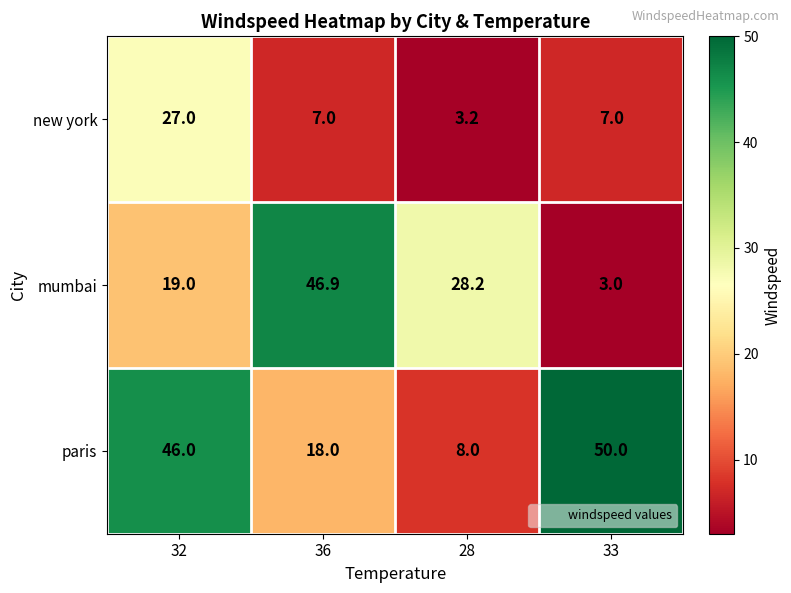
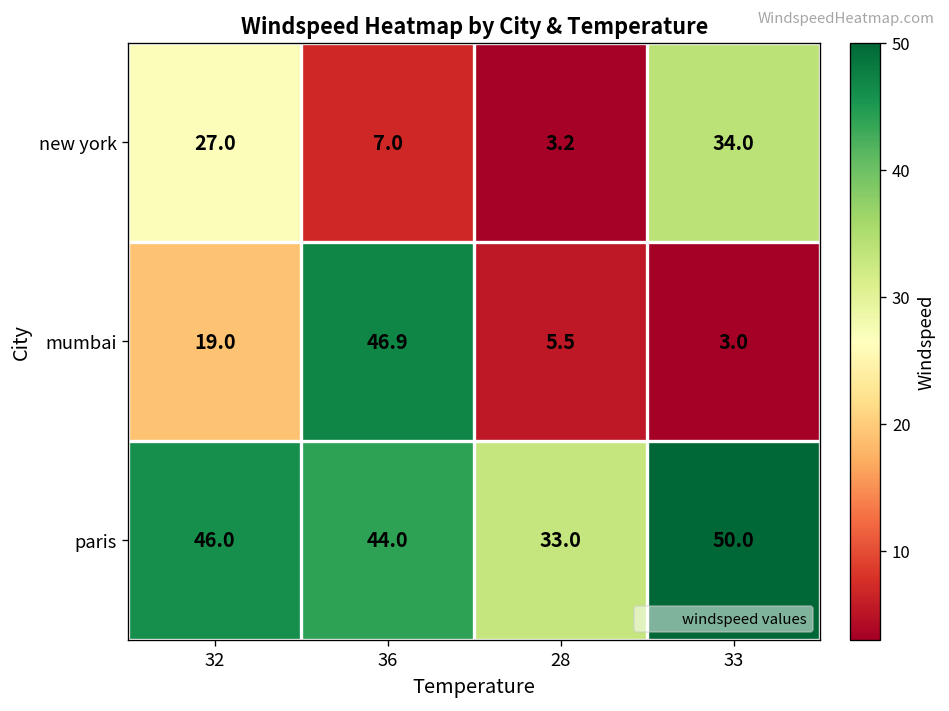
  {
    "new york": {
      "32": 27.0,
      "36": 7.0,
      "28": 3.2,
-     "33": 7.0
+     "33": 34.0
    },
    "mumbai": {
      "32": 19.0,
      "36": 46.9,
-     "28": 28.2,
+     "28": 5.5,
      "33": 3.0
    },
    "paris": {
      "32": 46.0,
-     "36": 18.0,
-     "28": 8.0,
+     "36": 44.0,
+     "28": 33.0,
      "33": 50.0
    }
  }
